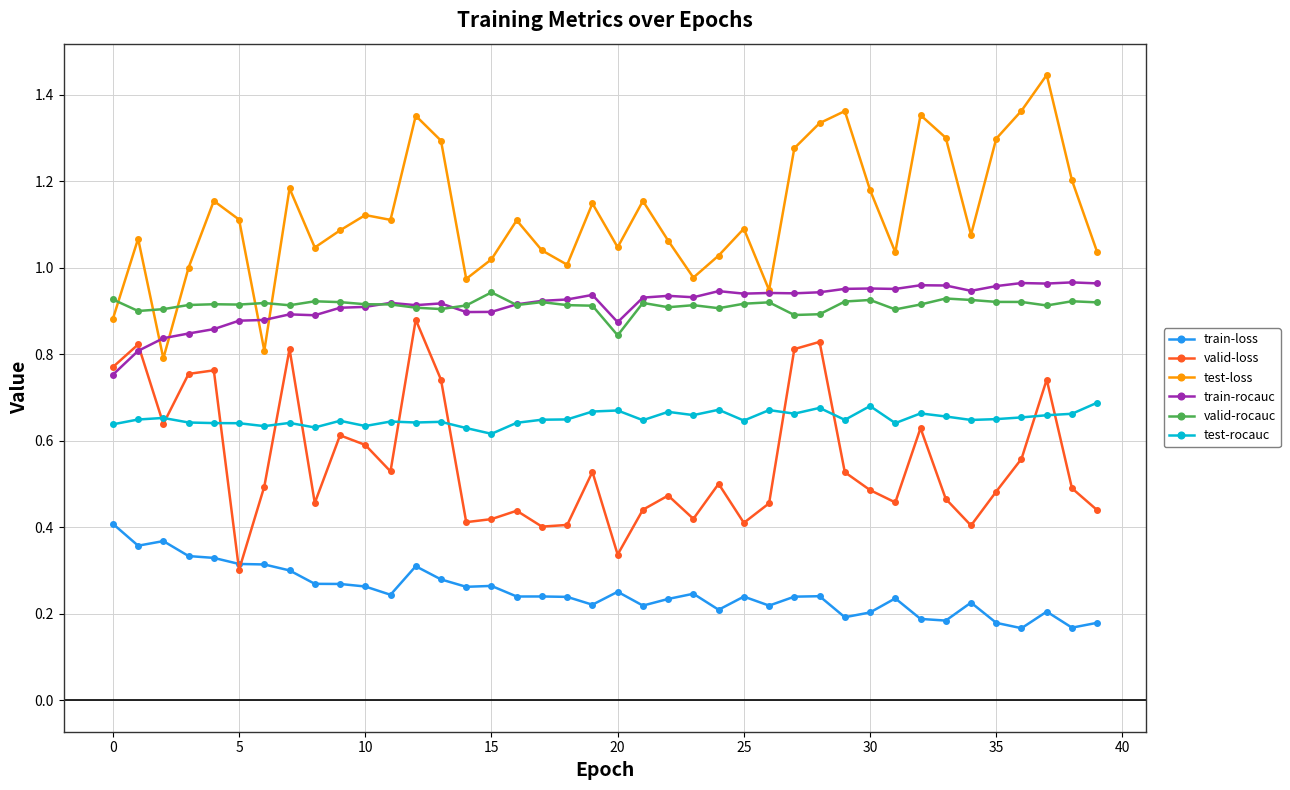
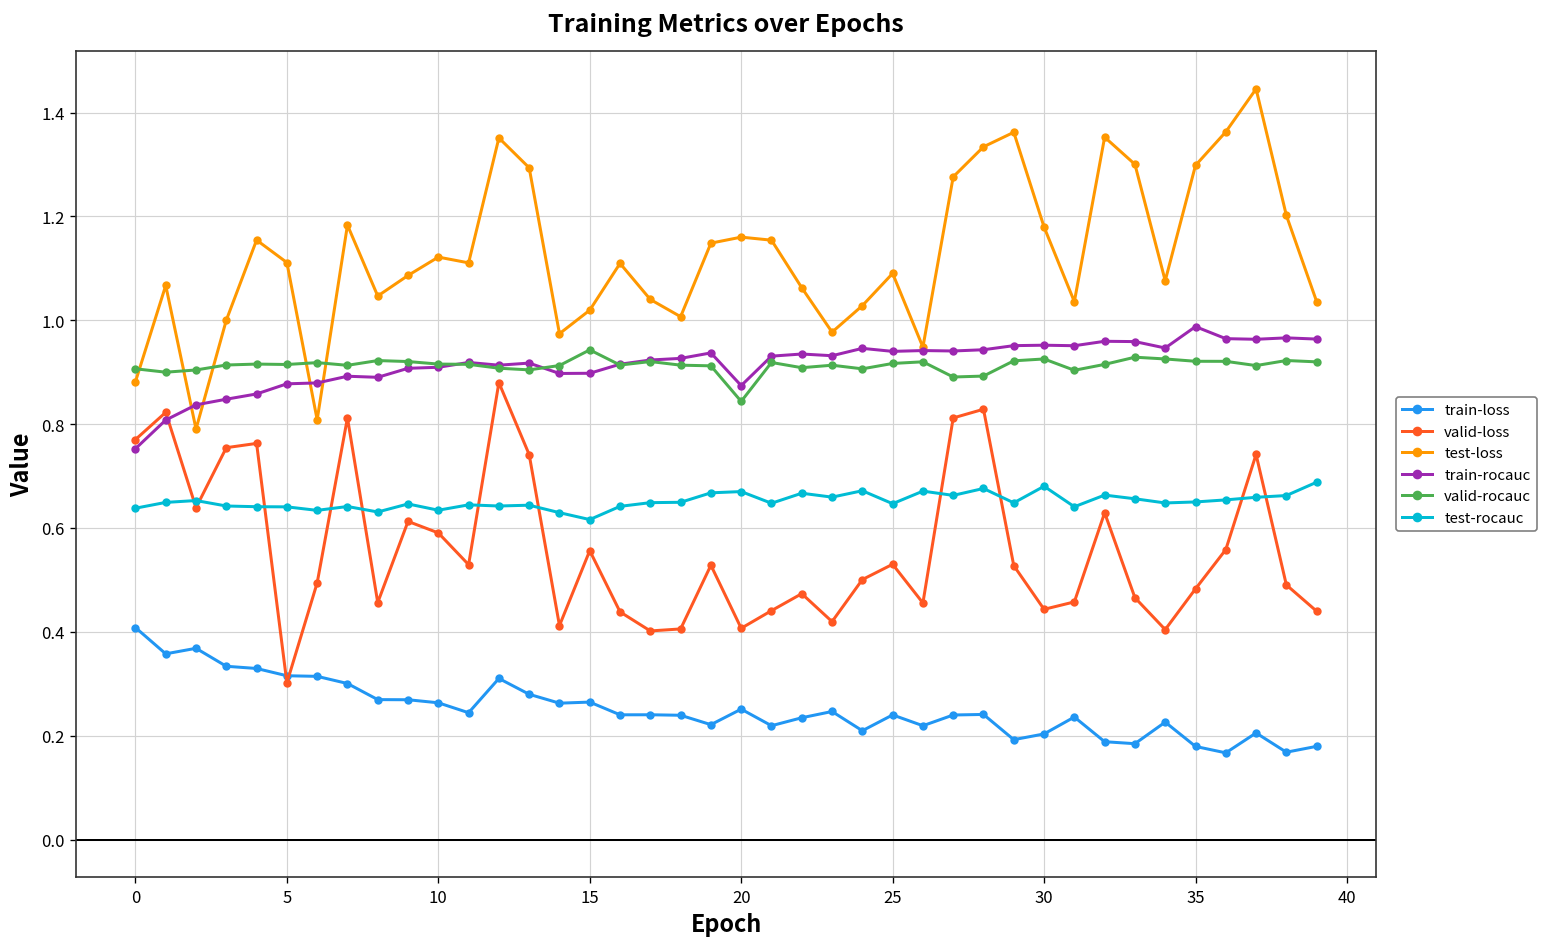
  {
    "valid-loss": {
      "0": 0.77,
      "5": 0.30,
      "10": 0.59,
-     "15": 0.42,
-     "20": 0.34,
-     "25": 0.41,
-     "30": 0.49,
+     "15": 0.56,
+     "20": 0.41,
+     "25": 0.53,
+     "30": 0.44,
      "35": 0.48
    },
    "test-loss": {
      "0": 0.88,
      "5": 1.11,
      "10": 1.12,
      "15": 1.02,
-     "20": 1.05,
+     "20": 1.16,
      "25": 1.09,
      "30": 1.18,
      "35": 1.30
    },
    "train-rocauc": {
      "0": 0.75,
      "5": 0.88,
      "10": 0.91,
      "15": 0.90,
      "20": 0.87,
      "25": 0.94,
      "30": 0.95,
-     "35": 0.96
+     "35": 0.99
    },
    "valid-rocauc": {
-     "0": 0.93,
+     "0": 0.91,
      "5": 0.91,
      "10": 0.92,
      "15": 0.94,
      "20": 0.84,
      "25": 0.92,
      "30": 0.93,
      "35": 0.92
    }
  }
